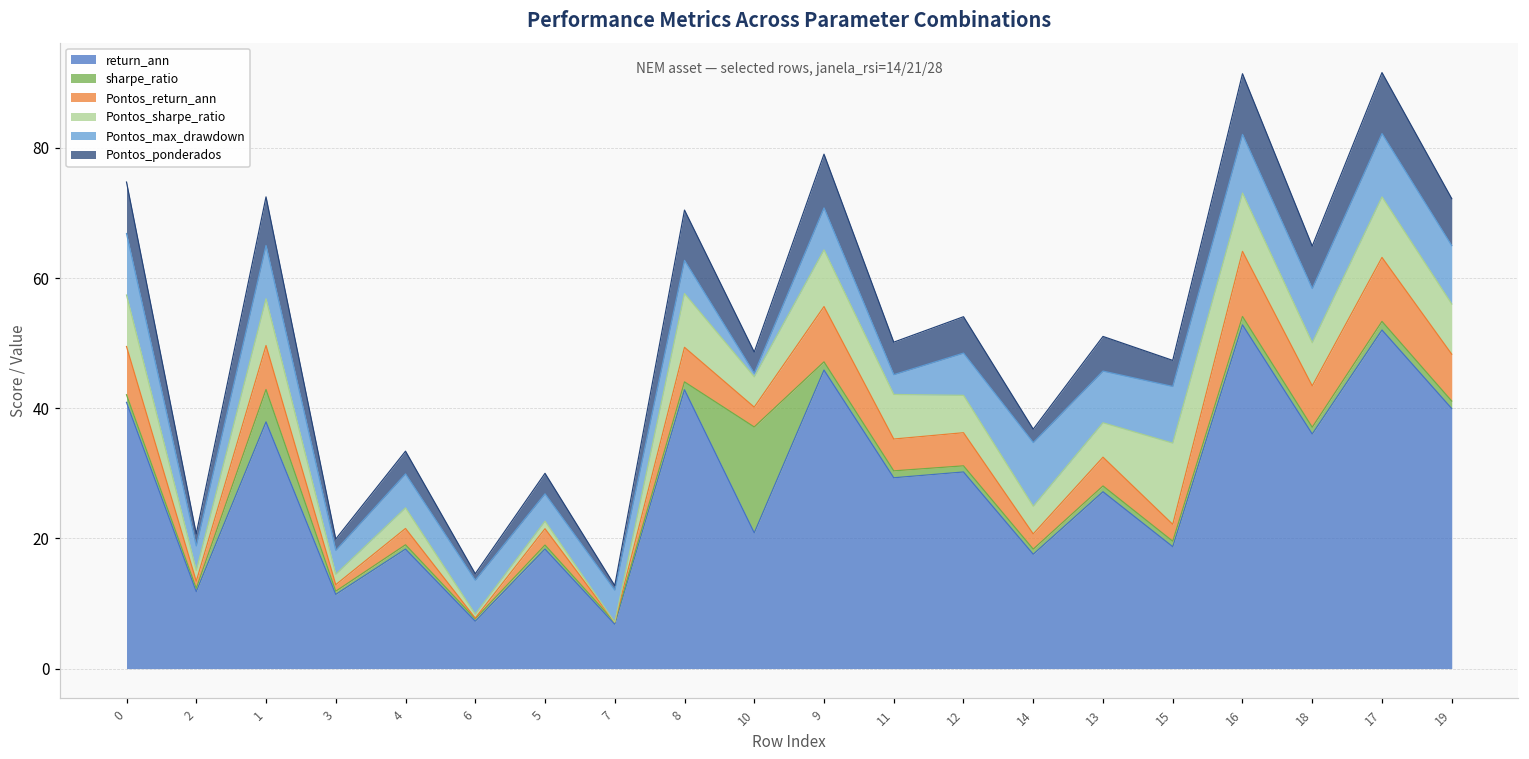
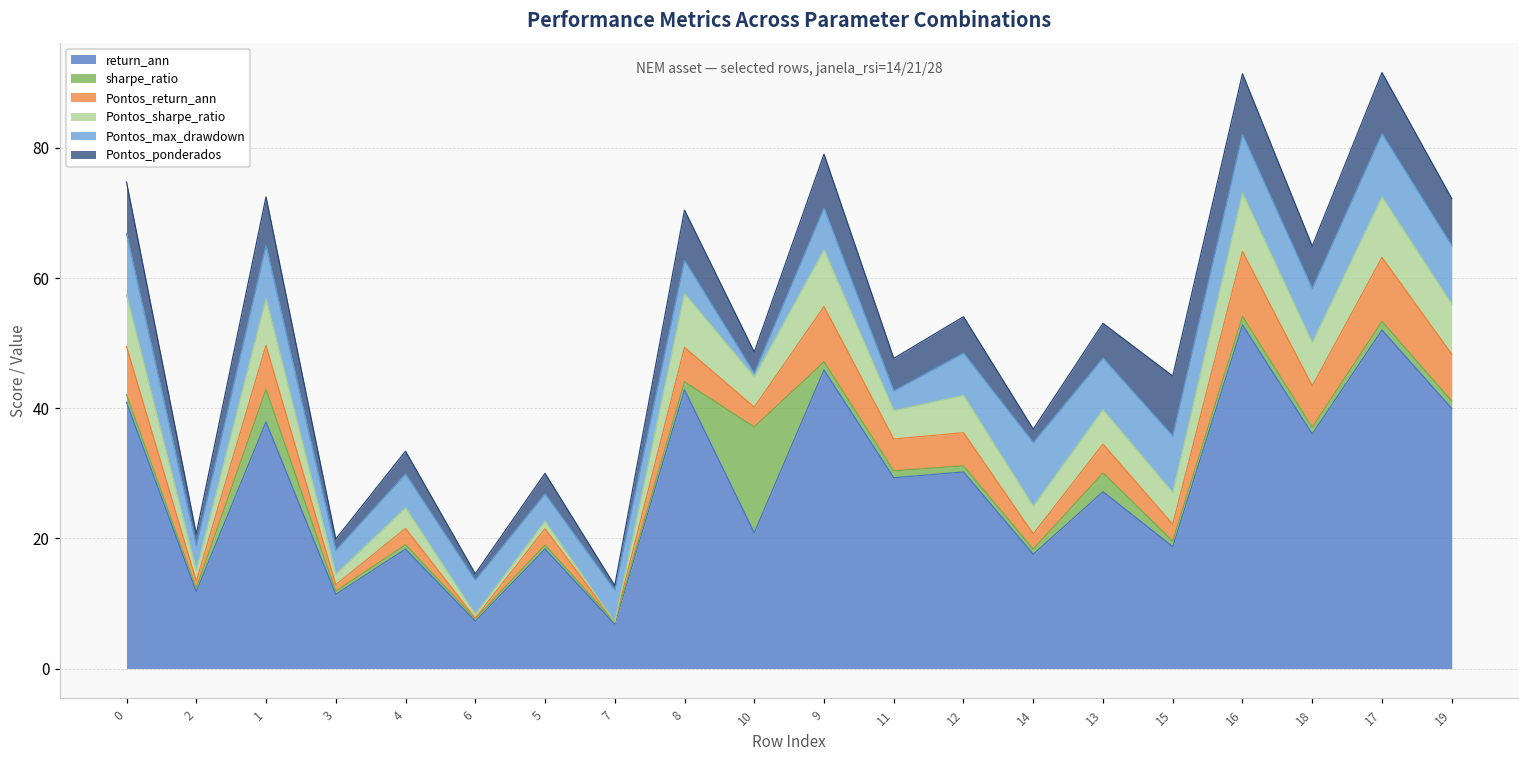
  {
    "sharpe_ratio": {
      "0": 1,
      "2": 1,
      "1": 5,
      "3": 0,
      "4": 1,
      "5": 1,
      "8": 1,
      "10": 16,
      "9": 1,
      "11": 1,
      "12": 1,
      "14": 1,
-     "13": 1,
+     "13": 3,
      "15": 1,
      "16": 1,
      "18": 1,
      "17": 1,
      "19": 1
    },
    "Pontos_return_ann": {
      "0": 7,
      "2": 1,
      "1": 7,
      "3": 1,
      "4": 3,
      "5": 3,
      "8": 5,
      "10": 3,
      "9": 8,
      "11": 5,
      "12": 5,
      "14": 2,
      "13": 4,
      "15": 3,
      "16": 10,
      "18": 6,
      "17": 10,
      "19": 7
    },
    "Pontos_sharpe_ratio": {
      "0": 8,
      "2": 2,
      "1": 7,
      "3": 2,
      "4": 3,
      "6": 1,
      "5": 1,
      "8": 8,
      "10": 5,
      "9": 9,
-     "11": 7,
+     "11": 4,
      "12": 6,
      "14": 4,
      "13": 5,
-     "15": 12,
+     "15": 5,
      "16": 9,
      "18": 7,
      "17": 9,
      "19": 8
    },
    "Pontos_ponderados": {
      "0": 8,
      "2": 2,
      "1": 7,
      "3": 2,
      "4": 3,
      "6": 1,
      "5": 3,
      "7": 1,
      "8": 8,
      "10": 3,
      "9": 8,
      "11": 5,
      "12": 6,
      "14": 2,
      "13": 5,
-     "15": 4,
+     "15": 9,
      "16": 9,
      "18": 7,
      "17": 9,
      "19": 7
    }
  }
